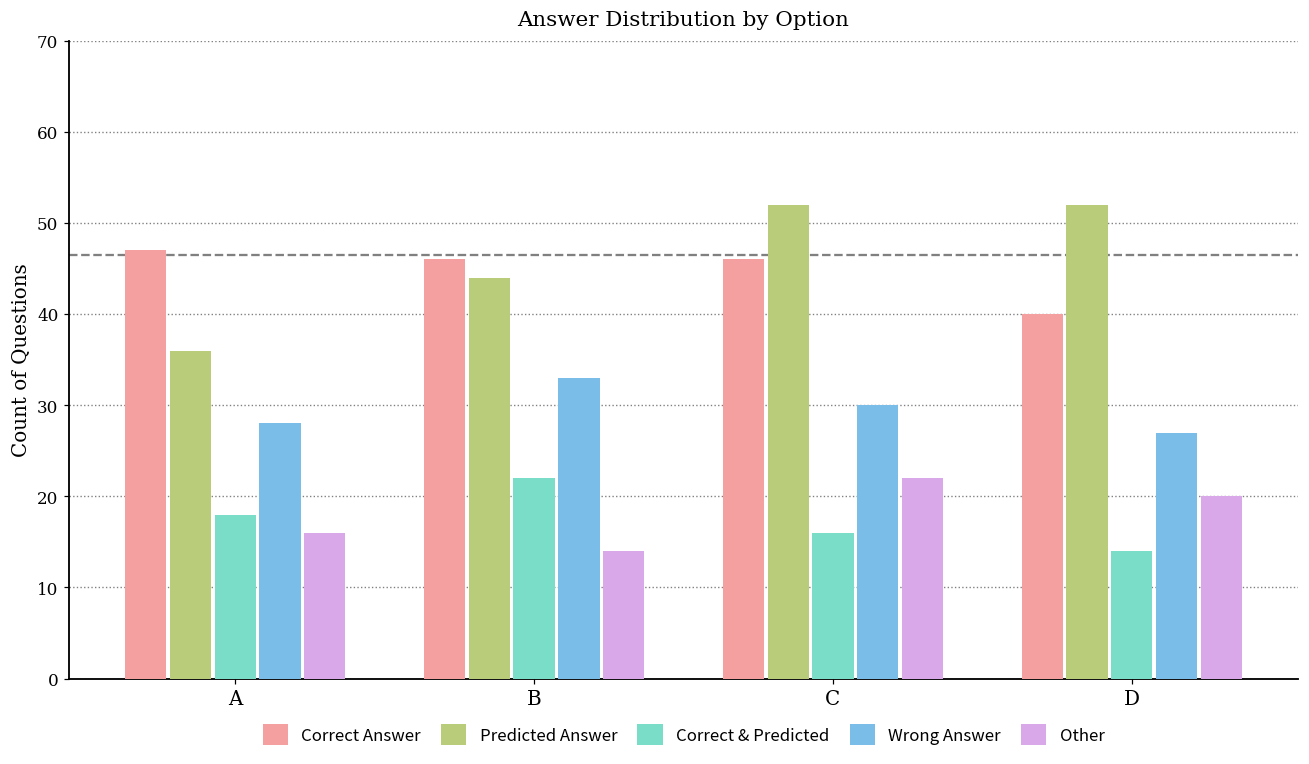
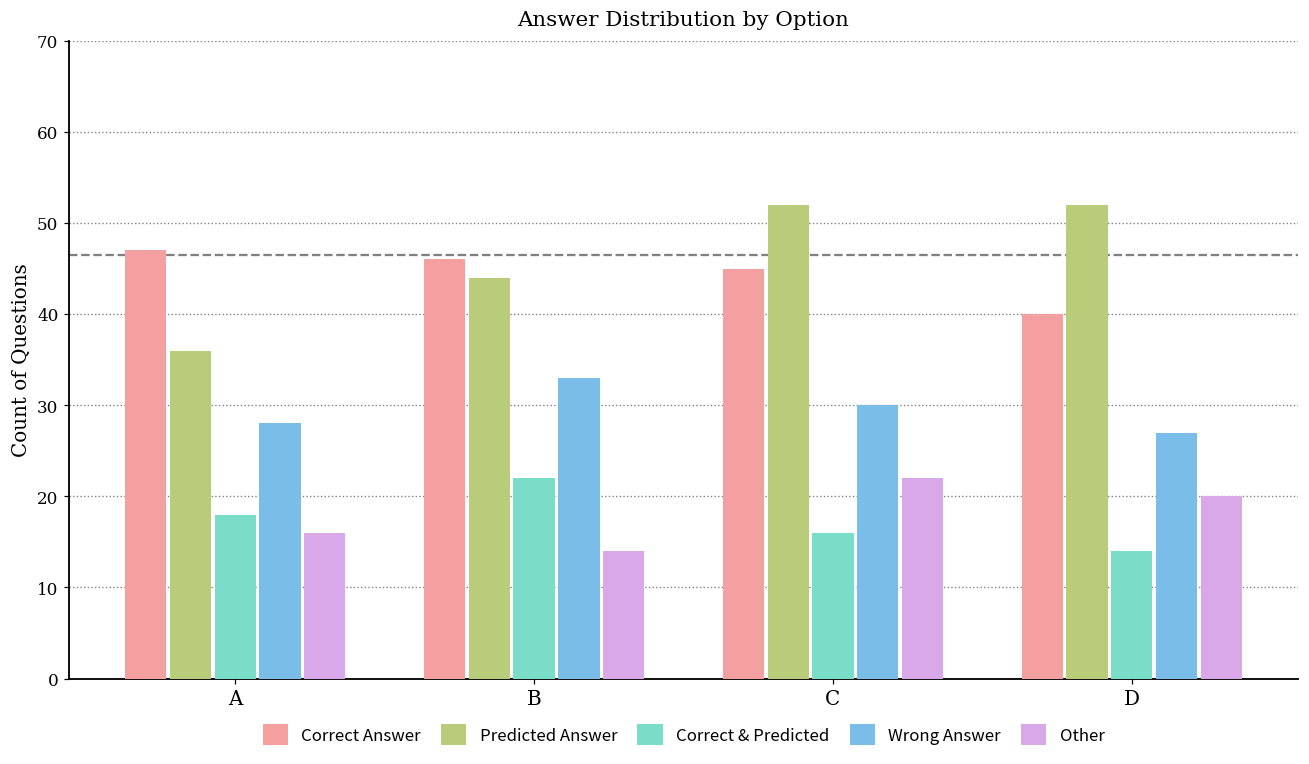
  {
    "Correct Answer": {
      "A": 47,
      "B": 46,
-     "C": 46,
+     "C": 45,
      "D": 40
    },
    "Predicted Answer": {
      "A": 36,
      "B": 44,
      "C": 52,
      "D": 52
    },
    "Other": {
      "A": 16,
      "B": 14,
      "C": 22,
      "D": 20
    }
  }
